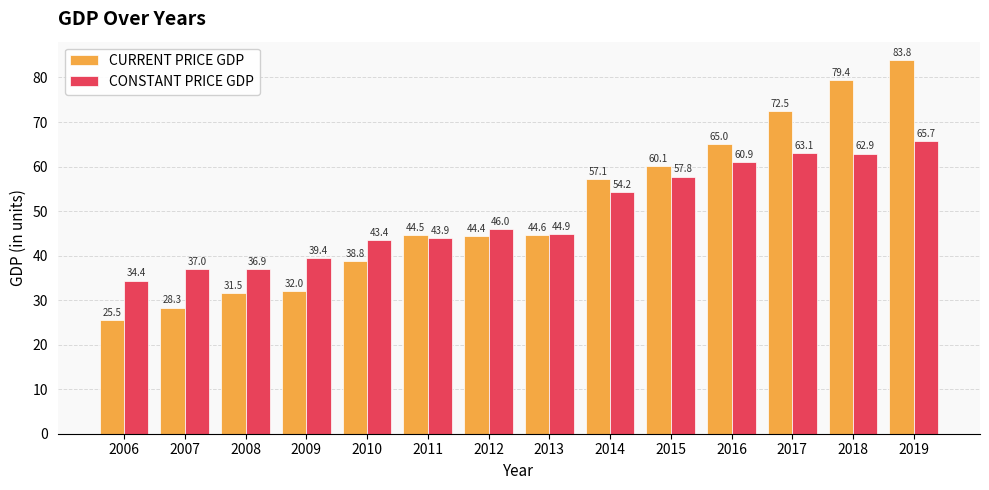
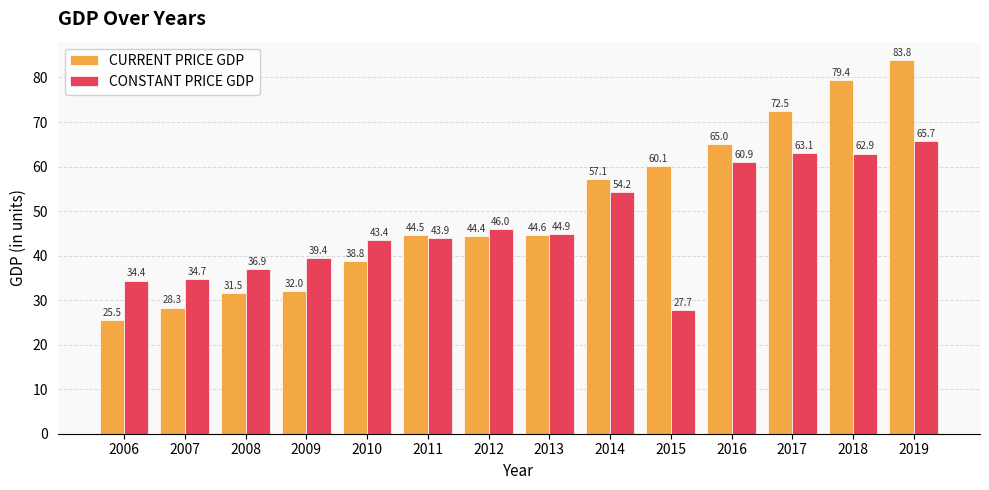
  {
    "CURRENT PRICE GDP": {
      "2006": 25.5,
      "2007": 28.3,
      "2008": 31.5,
      "2009": 32.0,
      "2010": 38.8,
      "2011": 44.5,
      "2012": 44.4,
      "2013": 44.6,
      "2014": 57.1,
      "2015": 60.1,
      "2016": 65.0,
      "2017": 72.5,
      "2018": 79.4,
      "2019": 83.8
    },
    "CONSTANT PRICE GDP": {
      "2006": 34.4,
-     "2007": 37.0,
+     "2007": 34.7,
      "2008": 36.9,
      "2009": 39.4,
      "2010": 43.4,
      "2011": 43.9,
      "2012": 46.0,
      "2013": 44.9,
      "2014": 54.2,
-     "2015": 57.8,
+     "2015": 27.7,
      "2016": 60.9,
      "2017": 63.1,
      "2018": 62.9,
      "2019": 65.7
    }
  }
